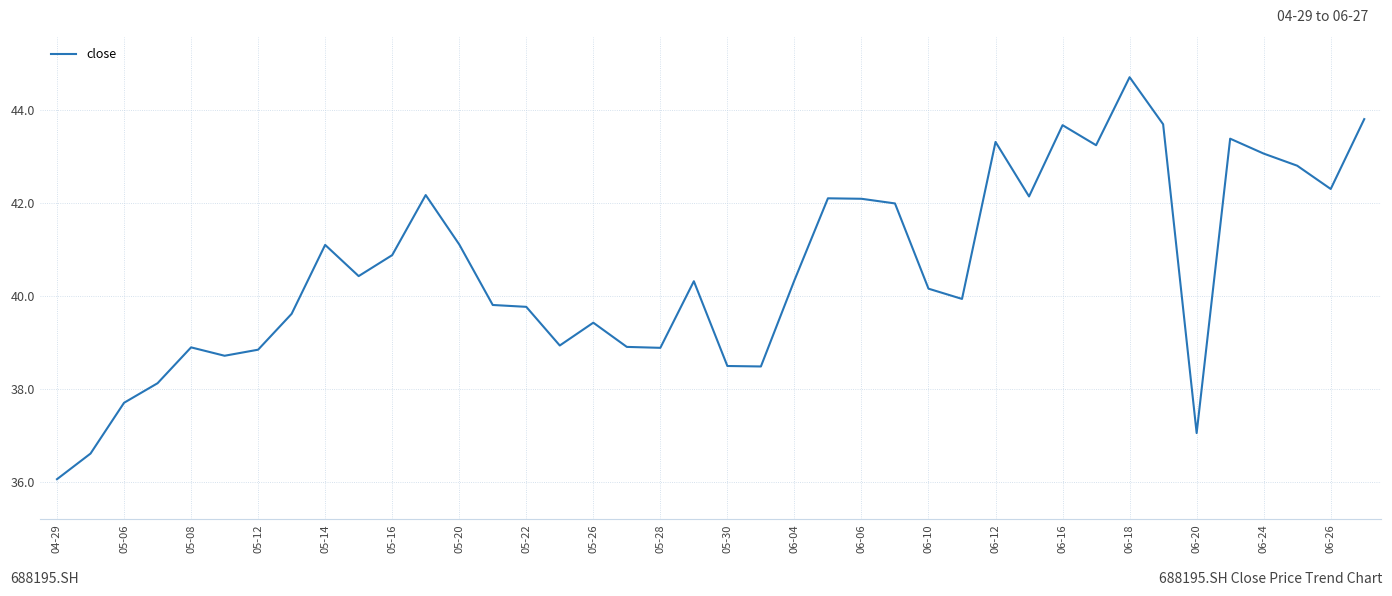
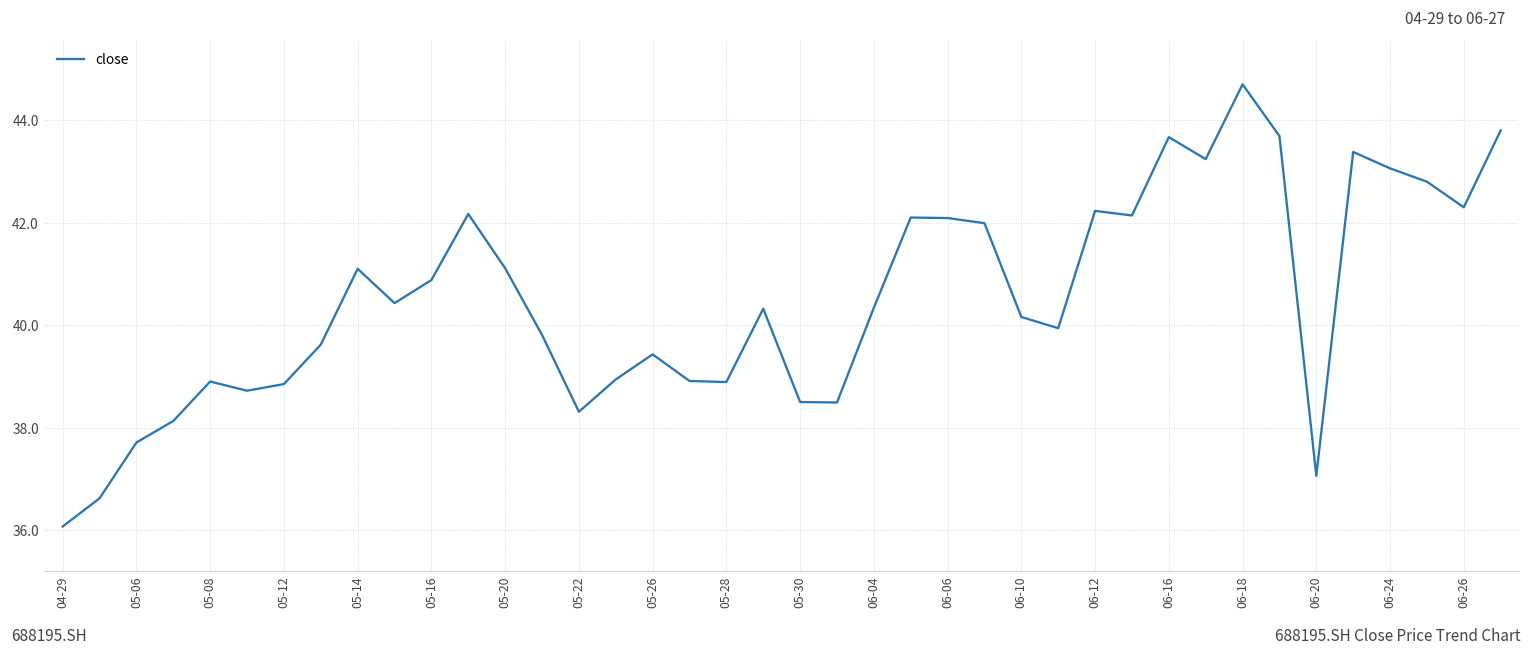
  {
    "04-29": 36.1,
    "05-06": 37.7,
    "05-08": 38.9,
    "05-12": 38.9,
    "05-14": 41.1,
    "05-16": 40.9,
    "05-20": 41.1,
-   "05-22": 39.8,
+   "05-22": 38.3,
    "05-26": 39.4,
    "05-28": 38.9,
    "05-30": 38.5,
    "06-04": 40.3,
    "06-06": 42.1,
    "06-10": 40.2,
-   "06-12": 43.3,
+   "06-12": 42.2,
    "06-16": 43.7,
    "06-18": 44.7,
    "06-20": 37.1,
    "06-24": 43.1,
    "06-26": 42.3
  }
